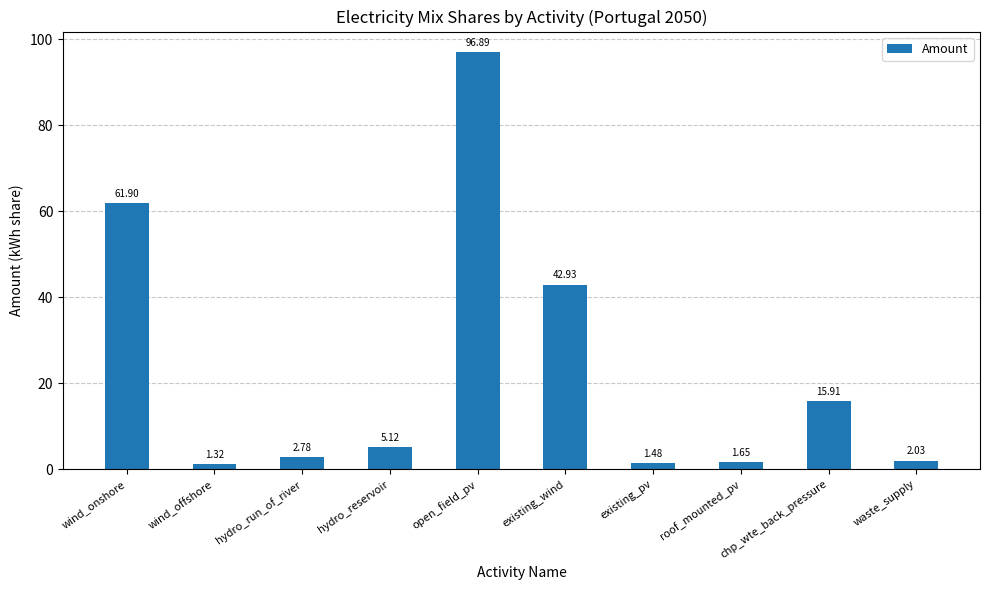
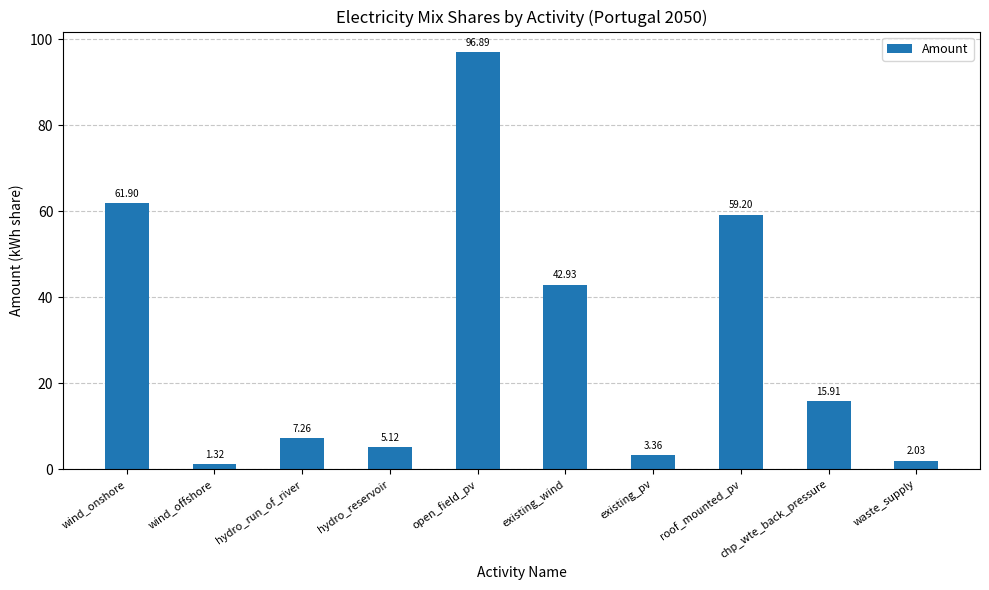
  {
    "wind_onshore": 61.90,
    "wind_offshore": 1.32,
-   "hydro_run_of_river": 2.78,
+   "hydro_run_of_river": 7.26,
    "hydro_reservoir": 5.12,
    "open_field_pv": 96.89,
    "existing_wind": 42.93,
-   "existing_pv": 1.48,
-   "roof_mounted_pv": 1.65,
+   "existing_pv": 3.36,
+   "roof_mounted_pv": 59.20,
    "chp_wte_back_pressure": 15.91,
    "waste_supply": 2.03
  }
